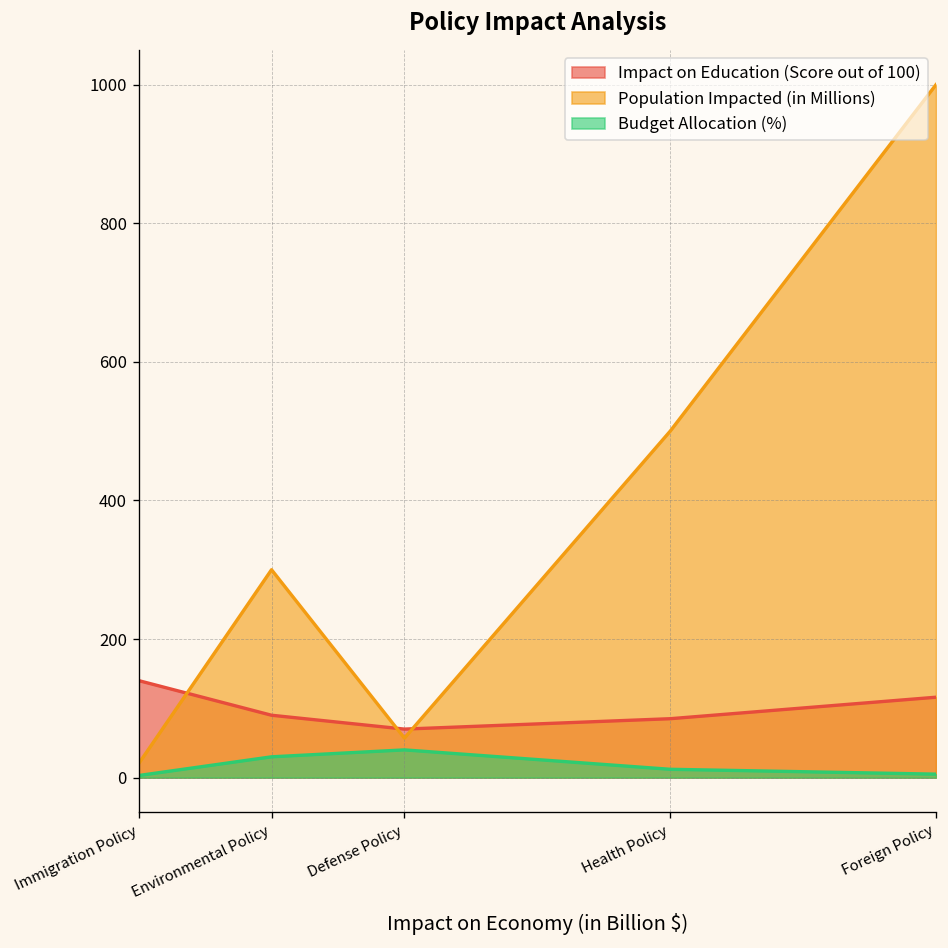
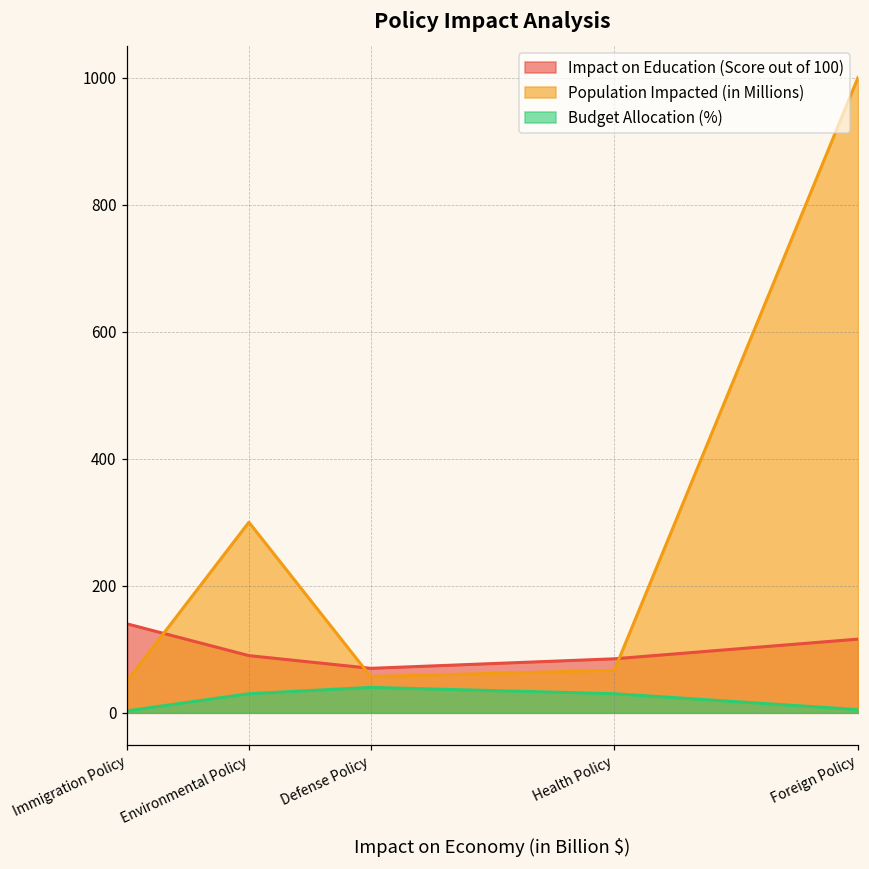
  {
    "Impact on Education (Score out of 100)": {
      "Immigration Policy": 140,
      "Environmental Policy": 90,
      "Defense Policy": 70,
      "Health Policy": 90,
      "Foreign Policy": 120
    },
    "Population Impacted (in Millions)": {
-     "Immigration Policy": 20,
+     "Immigration Policy": 50,
      "Environmental Policy": 300,
      "Defense Policy": 60,
-     "Health Policy": 500,
+     "Health Policy": 70,
      "Foreign Policy": 1000
    },
    "Budget Allocation (%)": {
      "Immigration Policy": 0,
      "Environmental Policy": 30,
      "Defense Policy": 40,
-     "Health Policy": 10,
+     "Health Policy": 30,
      "Foreign Policy": 10
    }
  }
